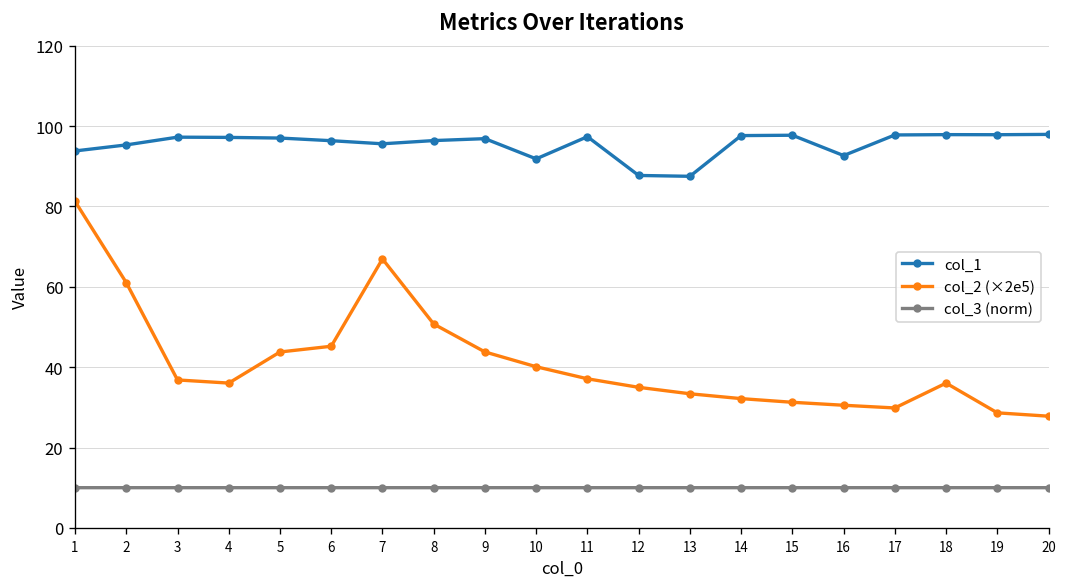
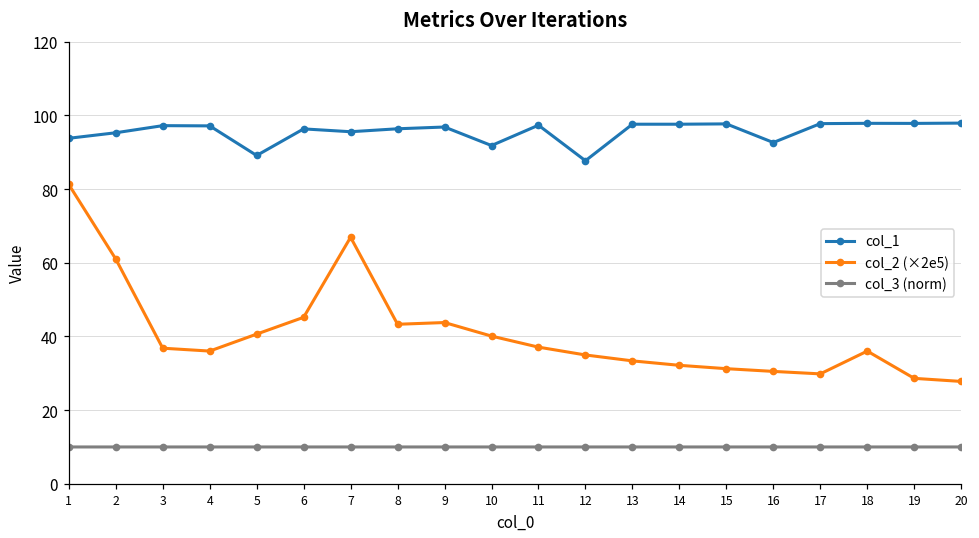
  {
    "col_1": {
      "1": 94,
      "2": 95,
      "3": 97,
      "4": 97,
-     "5": 97,
+     "5": 89,
      "6": 96,
      "7": 96,
      "8": 96,
      "9": 97,
      "10": 92,
      "11": 97,
      "12": 88,
-     "13": 87,
+     "13": 98,
      "14": 98,
      "15": 98,
      "16": 93,
      "17": 98,
      "18": 98,
      "19": 98,
      "20": 98
    },
    "col_2 (×2e5)": {
      "1": 81,
      "2": 61,
      "3": 37,
      "4": 36,
-     "5": 44,
+     "5": 41,
      "6": 45,
      "7": 67,
-     "8": 51,
+     "8": 43,
      "9": 44,
      "10": 40,
      "11": 37,
      "12": 35,
      "13": 33,
      "14": 32,
      "15": 31,
      "16": 31,
      "17": 30,
      "18": 36,
      "19": 29,
      "20": 28
    },
    "col_3 (norm)": {
      "1": 10,
      "2": 10,
      "3": 10,
      "4": 10,
      "5": 10,
      "6": 10,
      "7": 10,
      "8": 10,
      "9": 10,
      "10": 10,
      "11": 10,
      "12": 10,
      "13": 10,
      "14": 10,
      "15": 10,
      "16": 10,
      "17": 10,
      "18": 10,
      "19": 10,
      "20": 10
    }
  }
